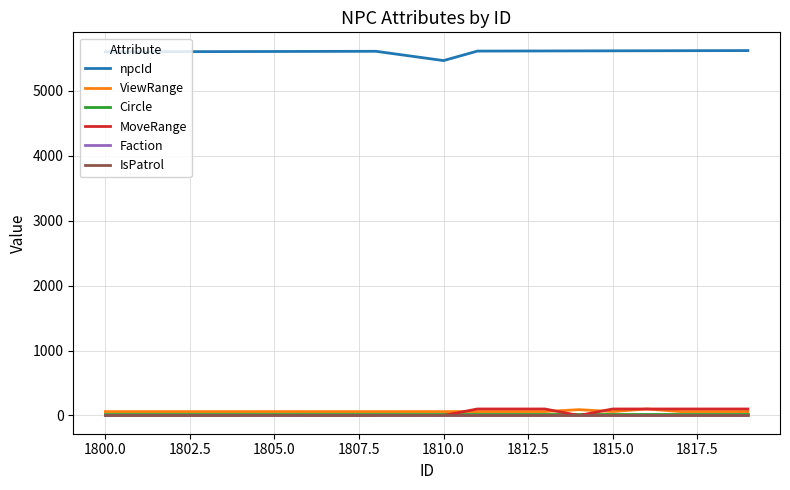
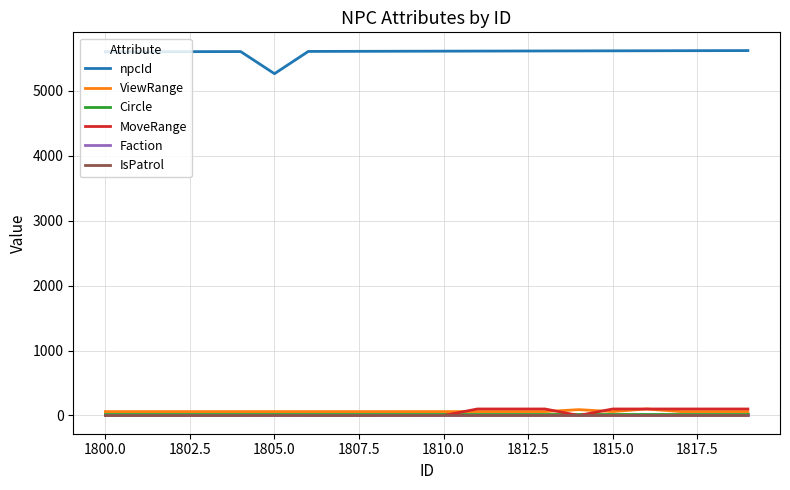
  {
    "npcId": {
-     "1805.0": 5600,
-     "1810.0": 5500,
+     "1805.0": 5300,
+     "1810.0": 5600,
      "1815.0": 5600
    },
    "MoveRange": {
      "1815.0": 100
    }
  }
